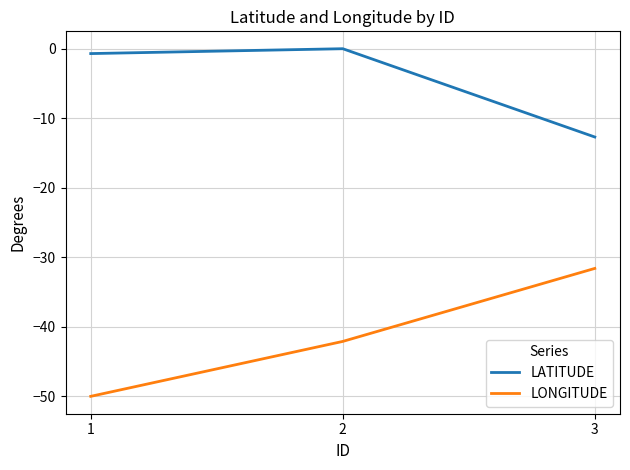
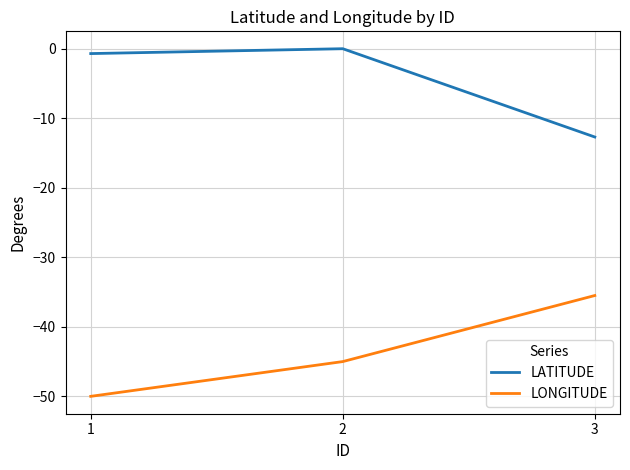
  {
    "LATITUDE": {
      "1": -1,
      "2": 0,
      "3": -13
    },
    "LONGITUDE": {
      "1": -50,
-     "2": -42,
-     "3": -32
+     "2": -45,
+     "3": -36
    }
  }
